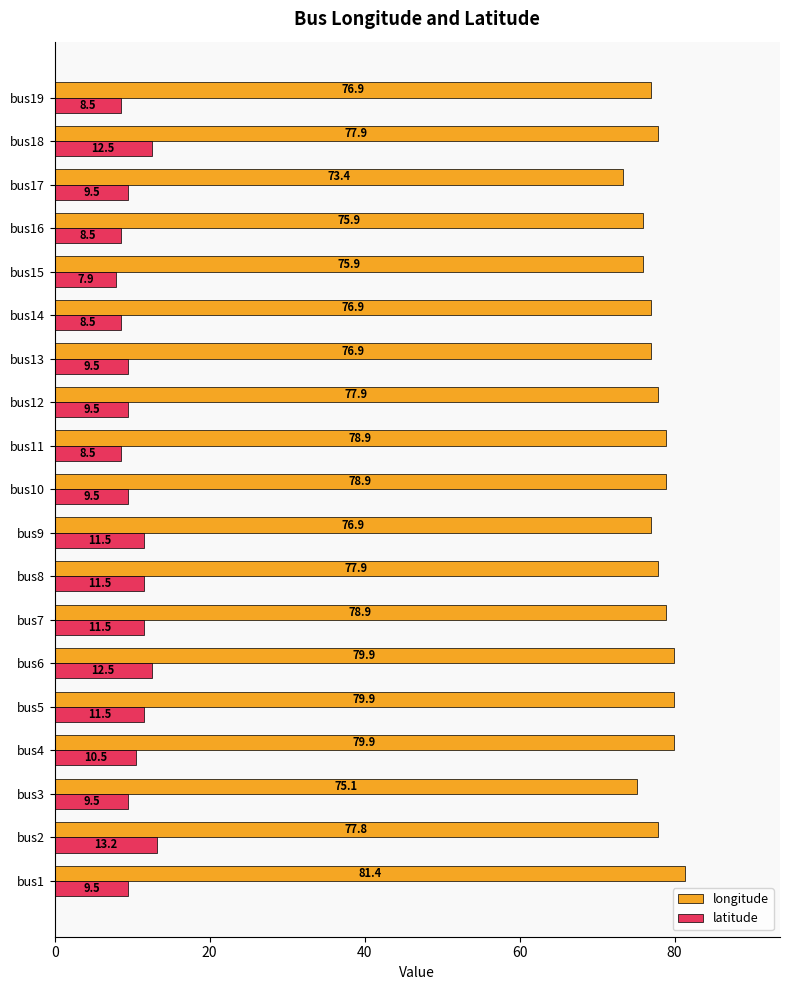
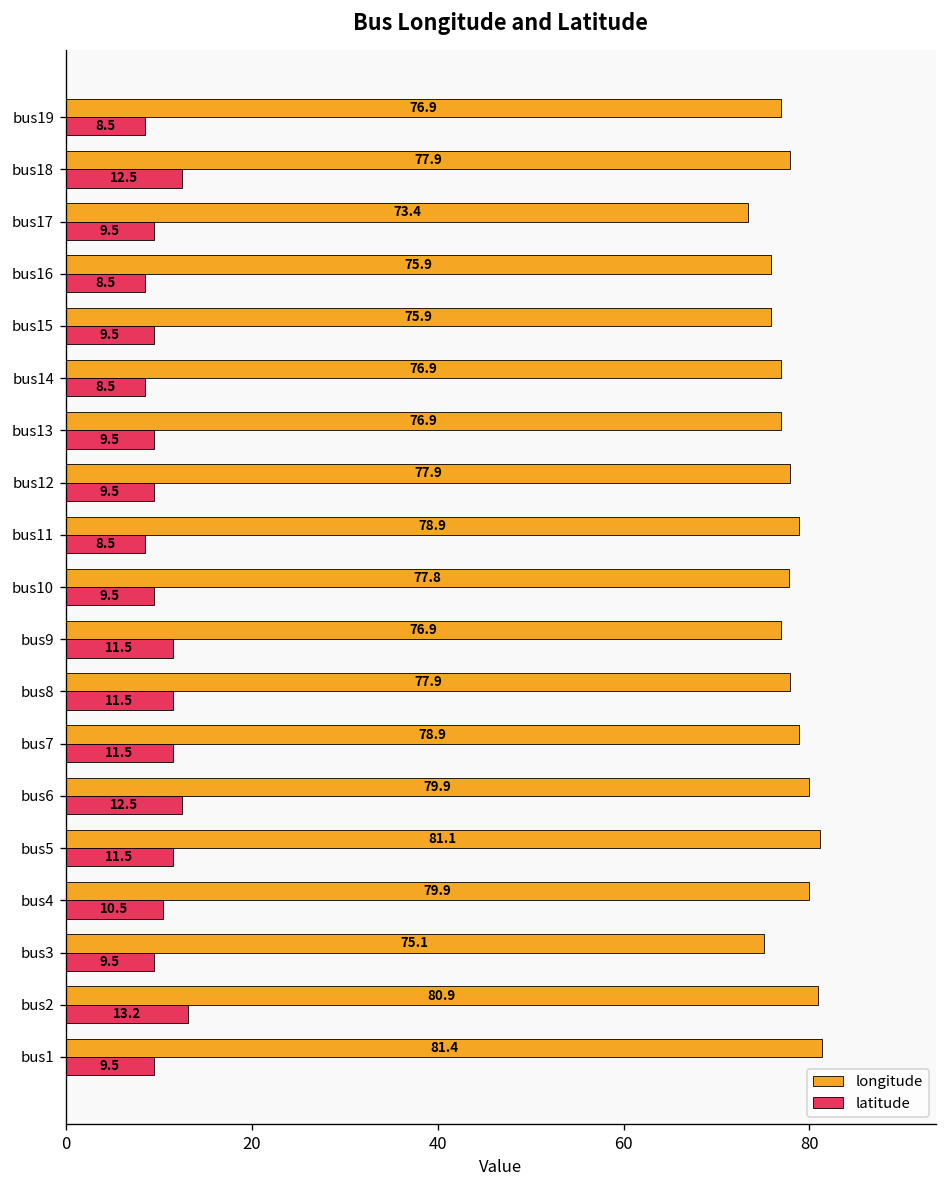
  {
    "longitude": {
      "bus19": 76.9,
      "bus18": 77.9,
      "bus17": 73.4,
      "bus16": 75.9,
      "bus15": 75.9,
      "bus14": 76.9,
      "bus13": 76.9,
      "bus12": 77.9,
      "bus11": 78.9,
-     "bus10": 78.9,
+     "bus10": 77.8,
      "bus9": 76.9,
      "bus8": 77.9,
      "bus7": 78.9,
      "bus6": 79.9,
-     "bus5": 79.9,
+     "bus5": 81.1,
      "bus4": 79.9,
      "bus3": 75.1,
-     "bus2": 77.8,
+     "bus2": 80.9,
      "bus1": 81.4
    },
    "latitude": {
      "bus19": 8.5,
      "bus18": 12.5,
      "bus17": 9.5,
      "bus16": 8.5,
-     "bus15": 7.9,
+     "bus15": 9.5,
      "bus14": 8.5,
      "bus13": 9.5,
      "bus12": 9.5,
      "bus11": 8.5,
      "bus10": 9.5,
      "bus9": 11.5,
      "bus8": 11.5,
      "bus7": 11.5,
      "bus6": 12.5,
      "bus5": 11.5,
      "bus4": 10.5,
      "bus3": 9.5,
      "bus2": 13.2,
      "bus1": 9.5
    }
  }
